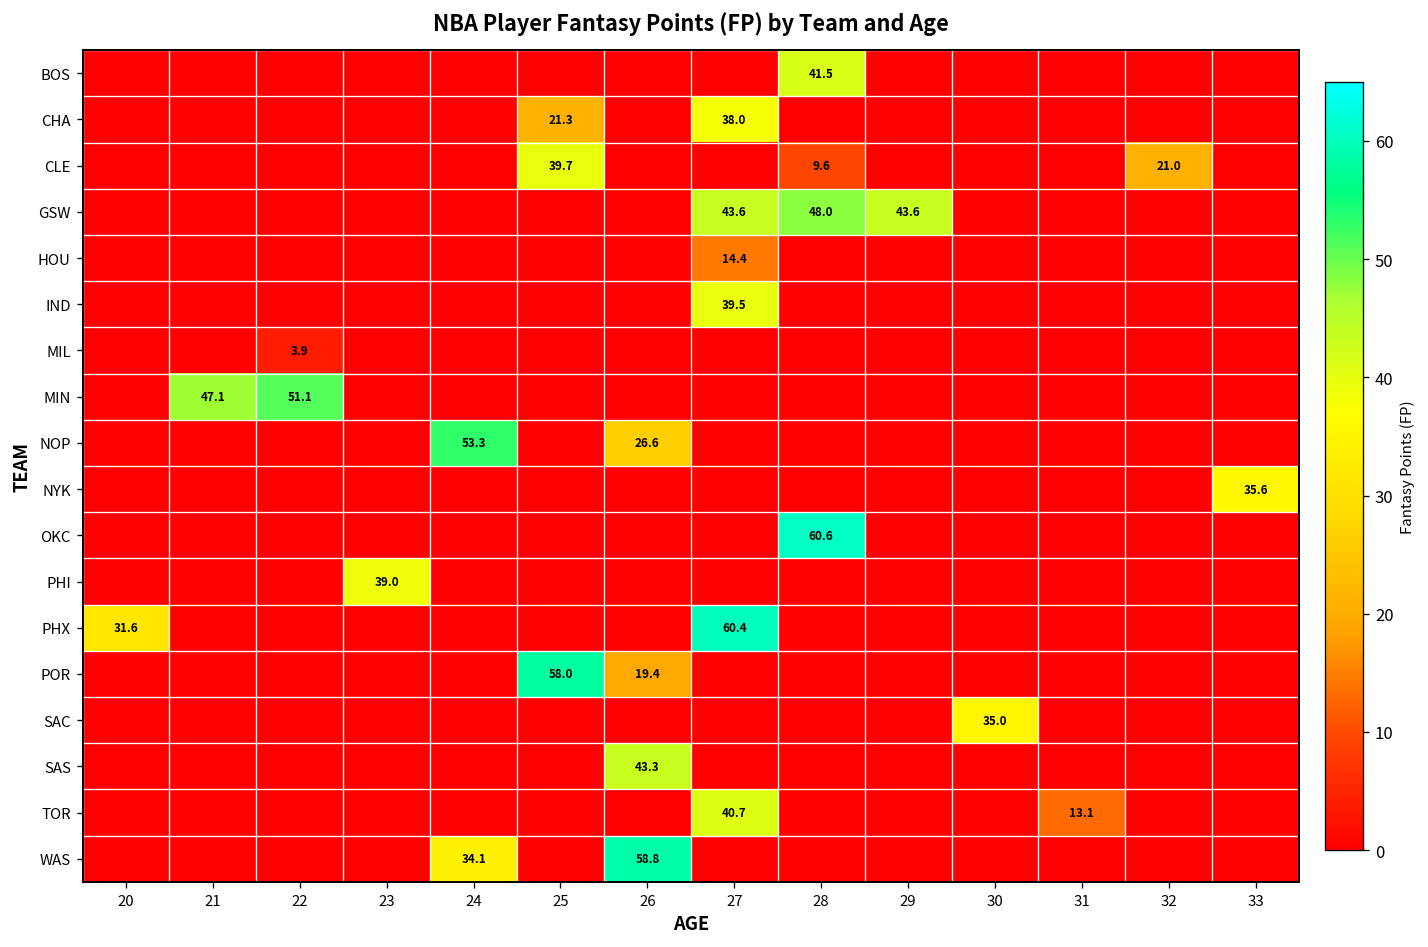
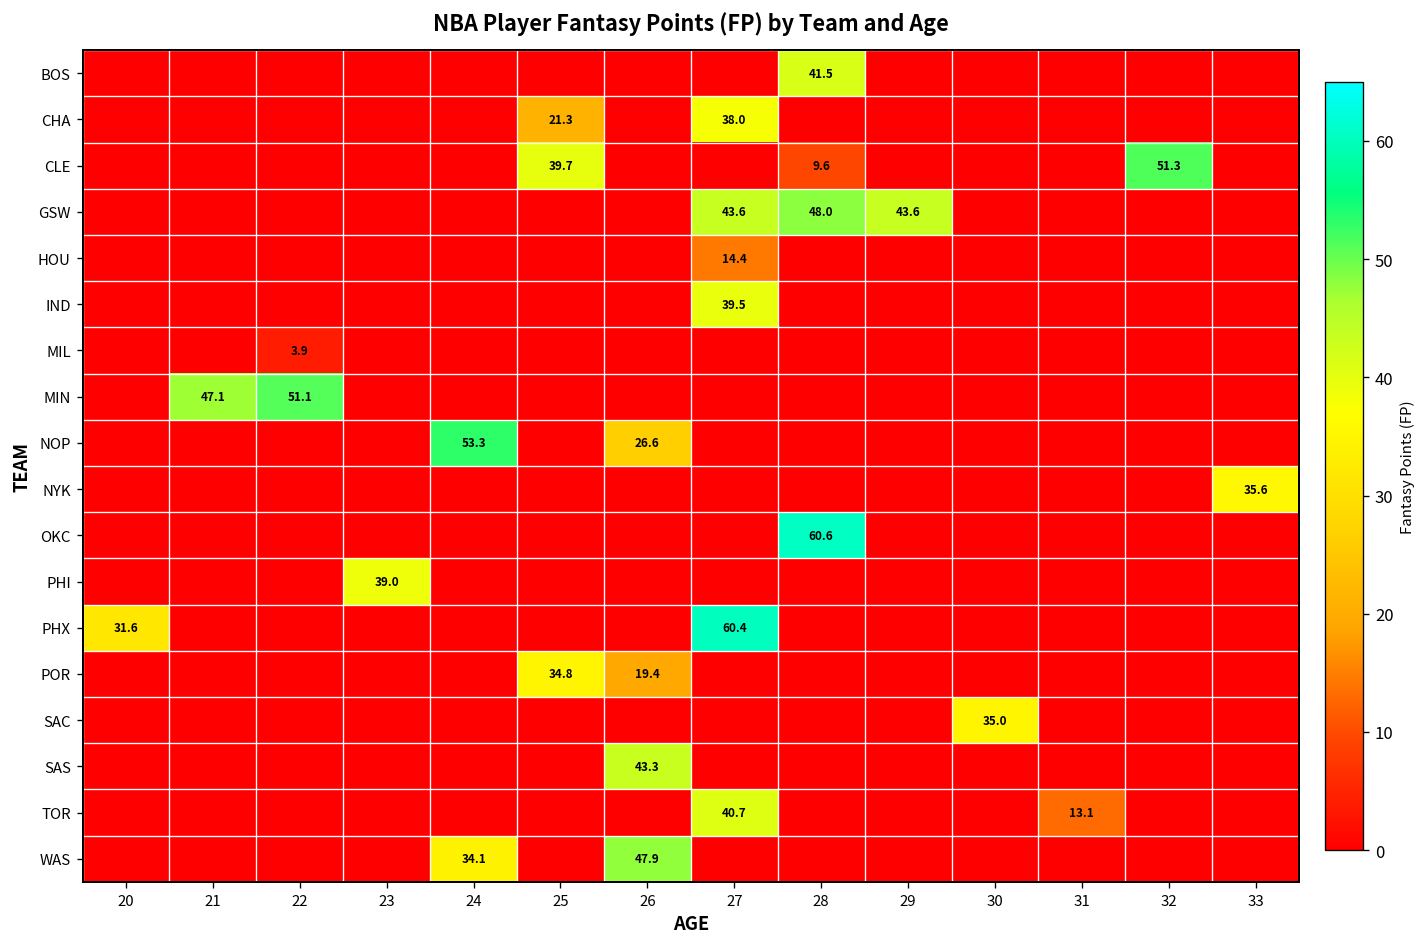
  {
    "BOS": {
      "28": 41.5
    },
    "CHA": {
      "25": 21.3,
      "27": 38.0
    },
    "CLE": {
      "25": 39.7,
      "28": 9.6,
-     "32": 21.0
+     "32": 51.3
    },
    "GSW": {
      "27": 43.6,
      "28": 48.0,
      "29": 43.6
    },
    "HOU": {
      "27": 14.4
    },
    "IND": {
      "27": 39.5
    },
    "MIL": {
      "22": 3.9
    },
    "MIN": {
      "21": 47.1,
      "22": 51.1
    },
    "NOP": {
      "24": 53.3,
      "26": 26.6
    },
    "NYK": {
      "33": 35.6
    },
    "OKC": {
      "28": 60.6
    },
    "PHI": {
      "23": 39.0
    },
    "PHX": {
      "20": 31.6,
      "27": 60.4
    },
    "POR": {
-     "25": 58.0,
+     "25": 34.8,
      "26": 19.4
    },
    "SAC": {
      "30": 35.0
    },
    "SAS": {
      "26": 43.3
    },
    "TOR": {
      "27": 40.7,
      "31": 13.1
    },
    "WAS": {
      "24": 34.1,
-     "26": 58.8
+     "26": 47.9
    }
  }
